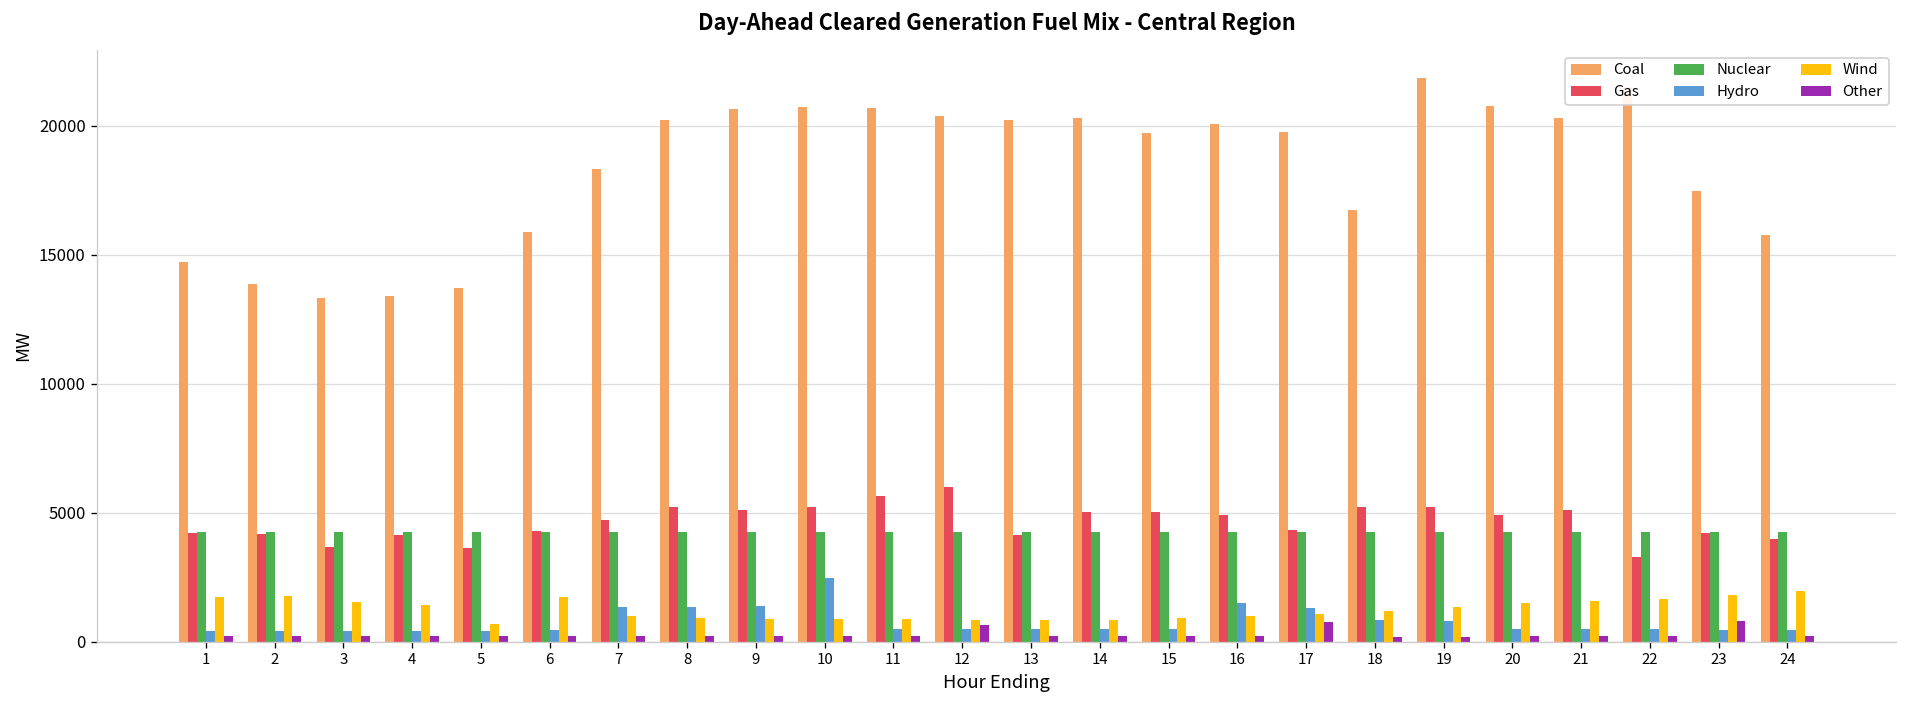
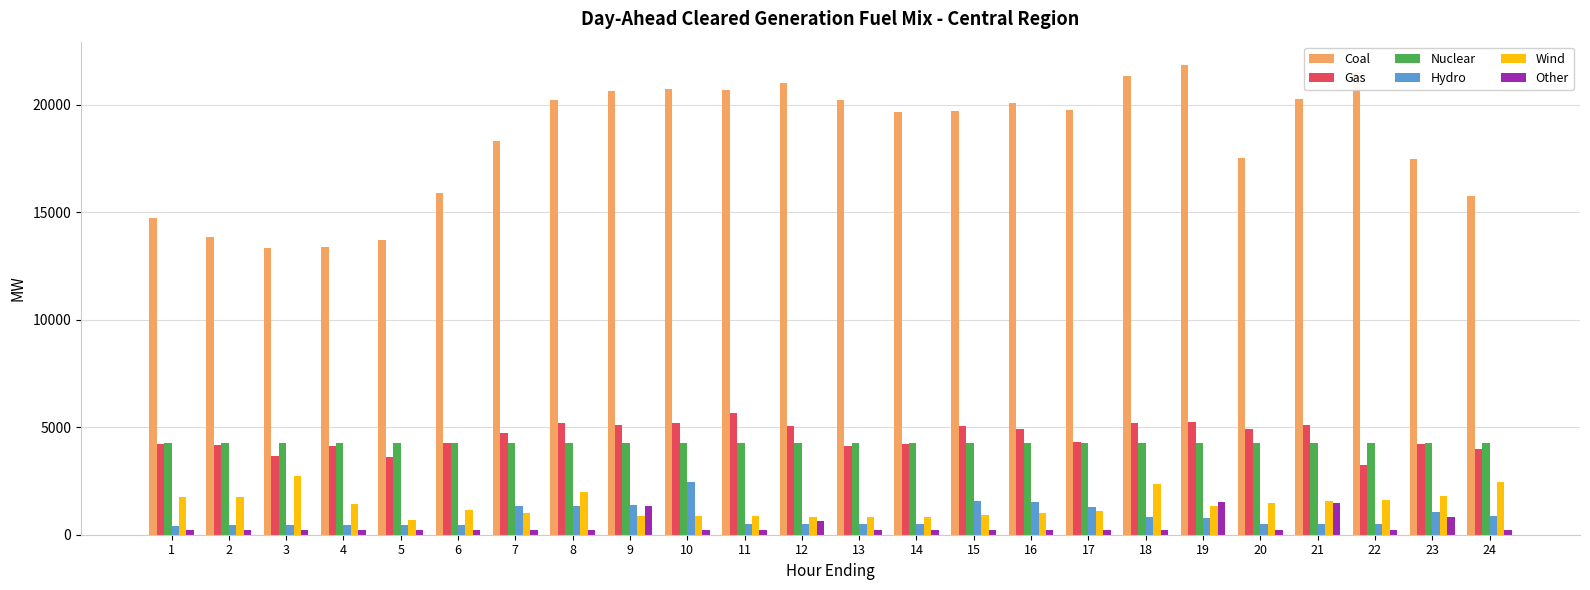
  {
    "Coal": {
      "1": 14700,
      "2": 13900,
      "3": 13300,
      "4": 13400,
      "5": 13700,
      "6": 15900,
      "7": 18300,
      "8": 20200,
      "9": 20700,
      "10": 20700,
      "11": 20700,
-     "12": 20400,
+     "12": 21000,
      "13": 20200,
-     "14": 20300,
+     "14": 19700,
      "15": 19700,
      "16": 20100,
      "17": 19800,
-     "18": 16700,
+     "18": 21300,
      "19": 21900,
-     "20": 20800,
+     "20": 17500,
      "21": 20300,
      "23": 17500,
      "24": 15800
    },
    "Gas": {
      "1": 4200,
      "2": 4200,
      "3": 3700,
      "4": 4100,
      "5": 3600,
      "6": 4300,
      "7": 4700,
      "8": 5200,
      "9": 5100,
      "10": 5200,
      "11": 5700,
-     "12": 6000,
+     "12": 5000,
      "13": 4100,
-     "14": 5000,
+     "14": 4200,
      "15": 5000,
      "16": 4900,
      "17": 4300,
      "18": 5200,
      "19": 5200,
      "20": 4900,
      "21": 5100,
      "22": 3300,
      "23": 4200,
      "24": 4000
    },
    "Nuclear": {
      "1": 4300,
      "2": 4300,
      "3": 4300,
      "4": 4300,
      "5": 4300,
      "6": 4300,
      "7": 4300,
      "8": 4300,
      "9": 4300,
      "10": 4300,
      "11": 4300,
      "12": 4300,
      "13": 4300,
      "14": 4300,
      "15": 4300,
      "16": 4300,
      "17": 4300,
      "18": 4300,
      "19": 4300,
      "20": 4300,
      "21": 4300,
      "22": 4300,
      "23": 4300,
      "24": 4300
    },
    "Hydro": {
      "1": 400,
      "2": 400,
      "3": 400,
      "4": 400,
      "5": 400,
      "6": 400,
      "7": 1300,
      "8": 1400,
      "9": 1400,
      "10": 2500,
      "11": 500,
      "12": 500,
      "13": 500,
      "14": 500,
-     "15": 500,
+     "15": 1600,
      "16": 1500,
      "17": 1300,
      "18": 800,
      "19": 800,
      "20": 500,
      "21": 500,
      "22": 500,
-     "23": 500,
-     "24": 400
+     "23": 1100,
+     "24": 900
    },
    "Wind": {
      "1": 1700,
      "2": 1800,
-     "3": 1600,
+     "3": 2800,
      "4": 1400,
      "5": 700,
-     "6": 1700,
+     "6": 1200,
      "7": 1000,
-     "8": 900,
+     "8": 2000,
      "9": 900,
      "10": 900,
      "11": 900,
      "12": 800,
      "13": 800,
      "14": 800,
      "15": 900,
      "16": 1000,
      "17": 1100,
-     "18": 1200,
+     "18": 2300,
      "19": 1300,
      "20": 1500,
      "21": 1600,
      "22": 1600,
      "23": 1800,
-     "24": 2000
+     "24": 2500
    },
    "Other": {
      "1": 200,
      "2": 200,
      "3": 200,
      "4": 200,
      "5": 200,
      "6": 200,
      "7": 200,
      "8": 200,
-     "9": 200,
+     "9": 1300,
      "10": 200,
      "11": 200,
      "12": 700,
      "13": 200,
      "14": 200,
      "15": 200,
      "16": 200,
-     "17": 800,
+     "17": 200,
      "18": 200,
-     "19": 200,
+     "19": 1500,
      "20": 200,
-     "21": 200,
+     "21": 1500,
      "22": 200,
      "23": 800,
      "24": 200
    }
  }
